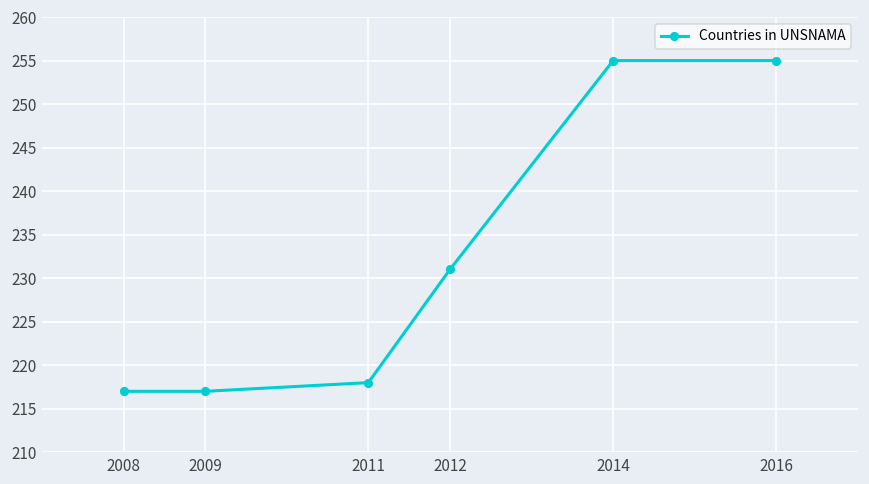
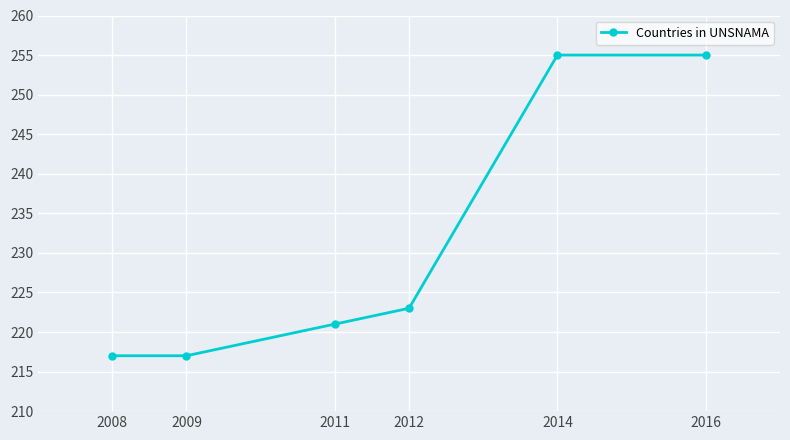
  {
    "2008": 217,
    "2009": 217,
-   "2011": 218,
-   "2012": 231,
+   "2011": 221,
+   "2012": 223,
    "2014": 255,
    "2016": 255
  }
